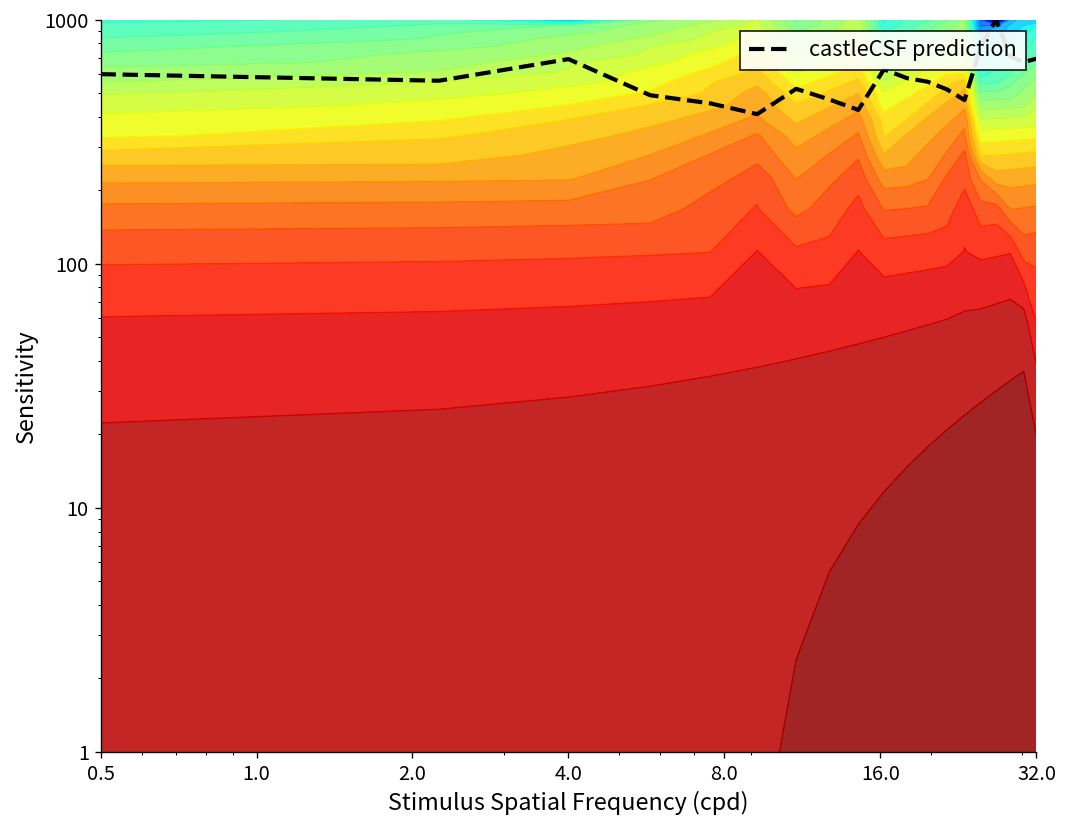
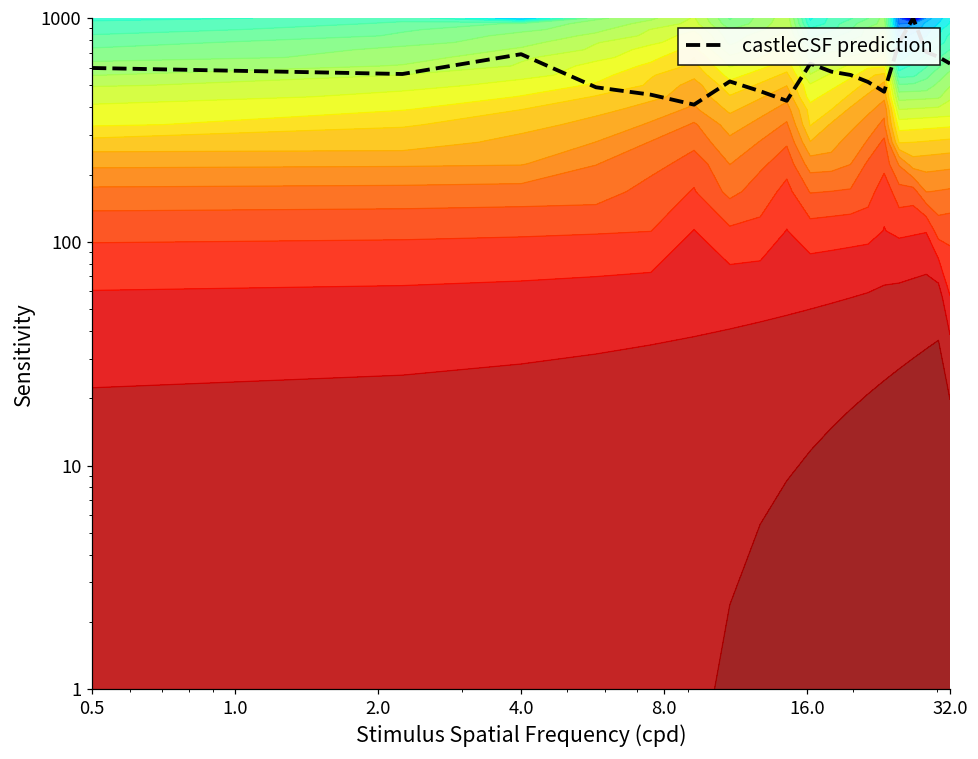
  {
    "0.5": 600,
    "4.0": 690,
-   "32.0": 690
+   "32.0": 630
  }
